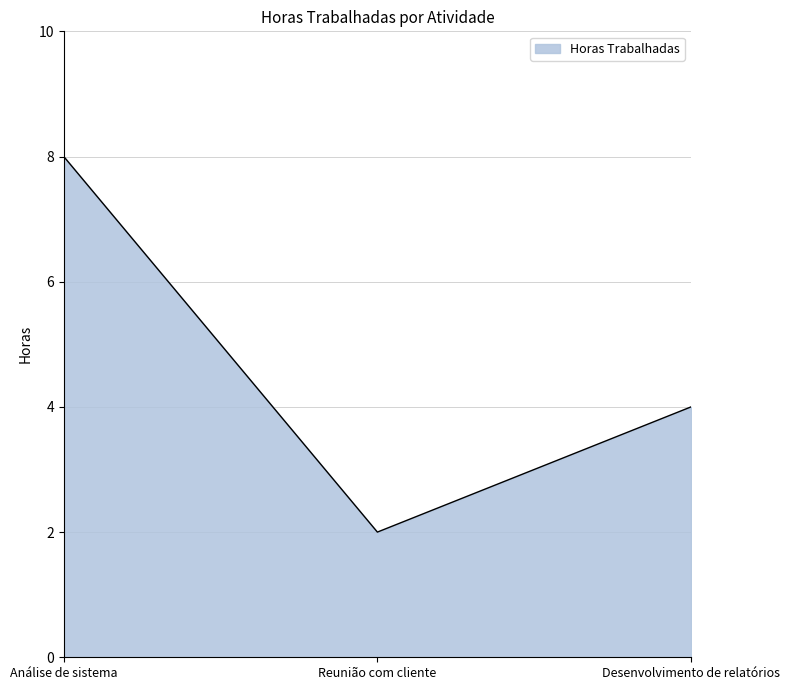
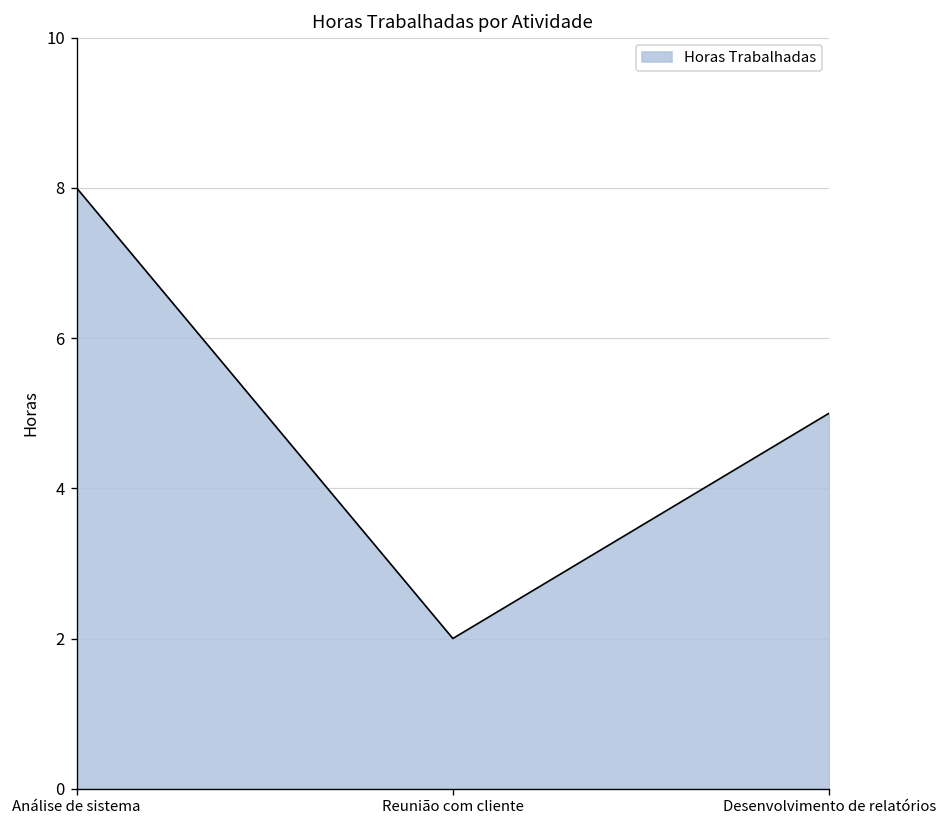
  {
    "Análise de sistema": 8,
    "Reunião com cliente": 2,
-   "Desenvolvimento de relatórios": 4
+   "Desenvolvimento de relatórios": 5
  }
